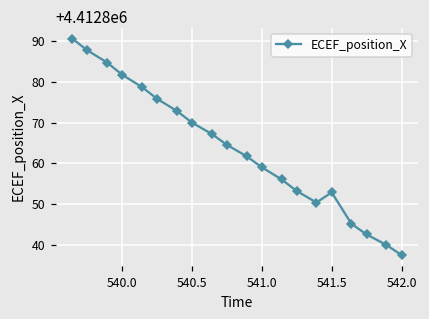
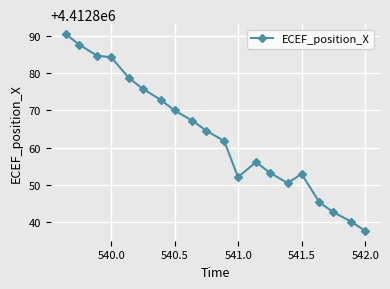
  {
-   "540.0": 4412882,
+   "540.0": 4412884,
    "540.5": 4412870,
-   "541.0": 4412859,
+   "541.0": 4412852,
    "541.5": 4412853,
    "542.0": 4412837
  }
